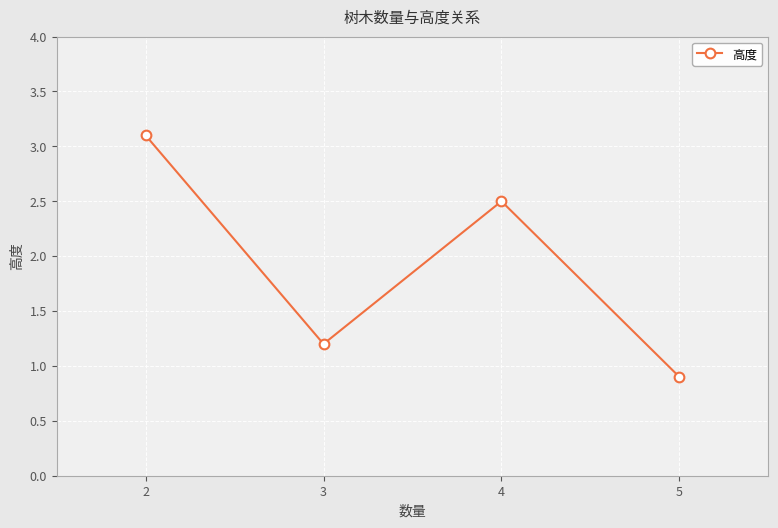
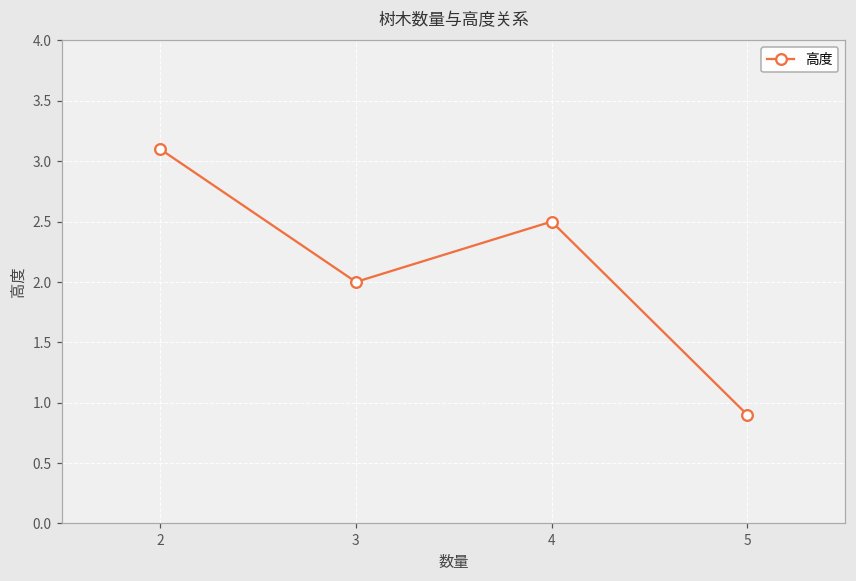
  {
    "2": 3.1,
-   "3": 1.2,
+   "3": 2.0,
    "4": 2.5,
    "5": 0.9
  }
